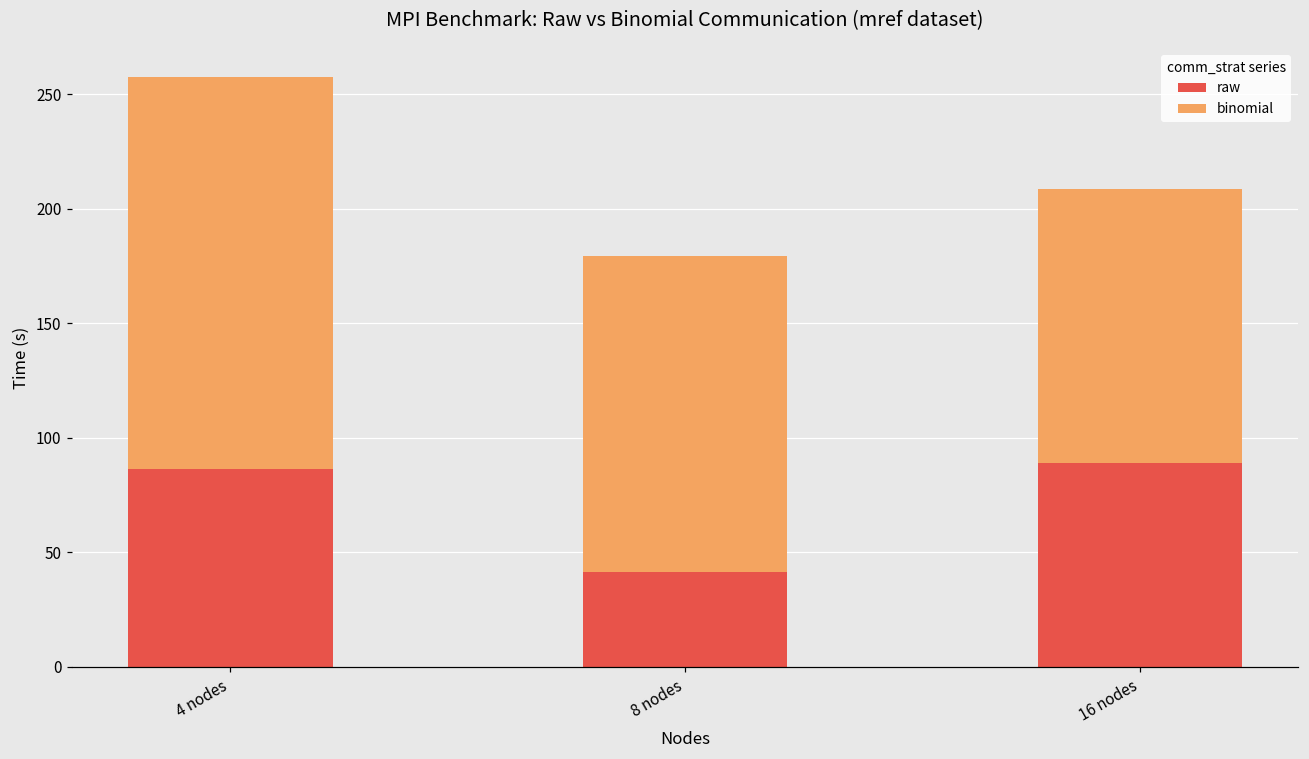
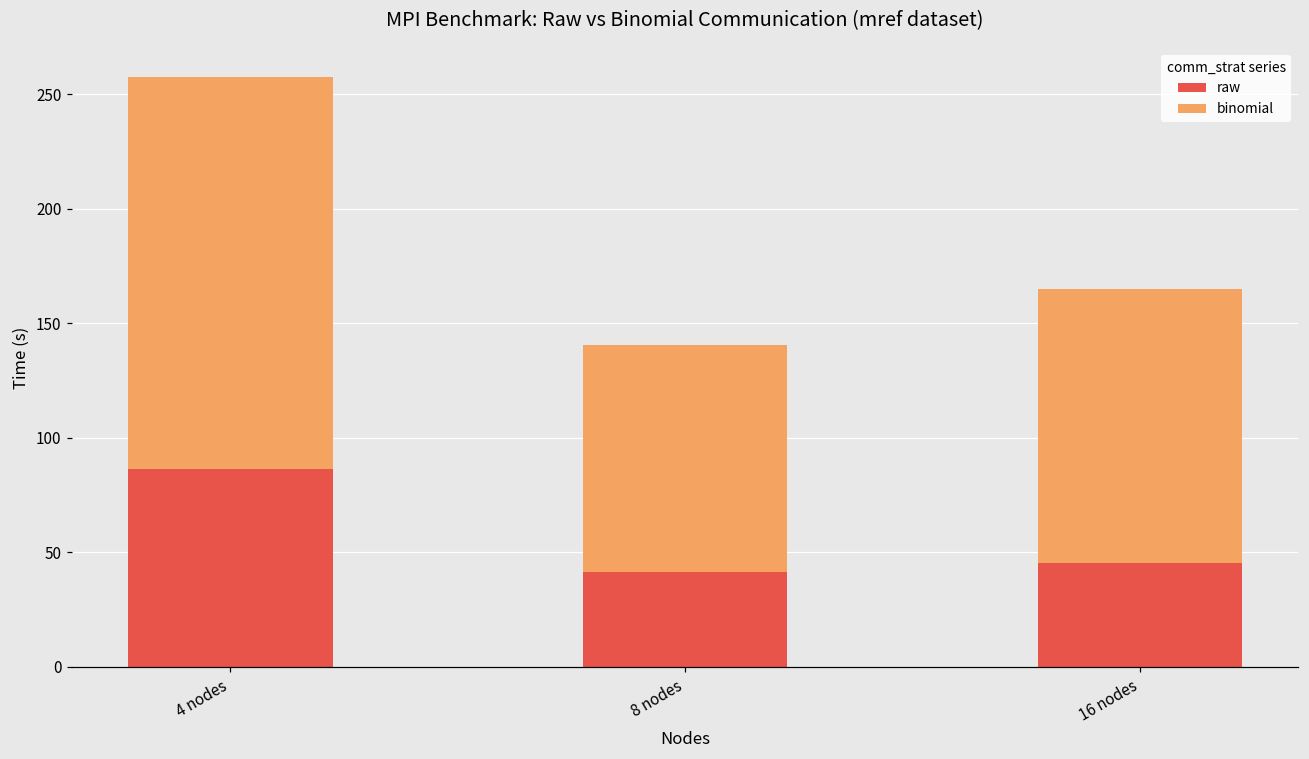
  {
    "raw": {
      "4 nodes": 87,
      "8 nodes": 42,
-     "16 nodes": 89
+     "16 nodes": 45
    },
    "binomial": {
      "4 nodes": 171,
-     "8 nodes": 138,
+     "8 nodes": 99,
      "16 nodes": 119
    }
  }
